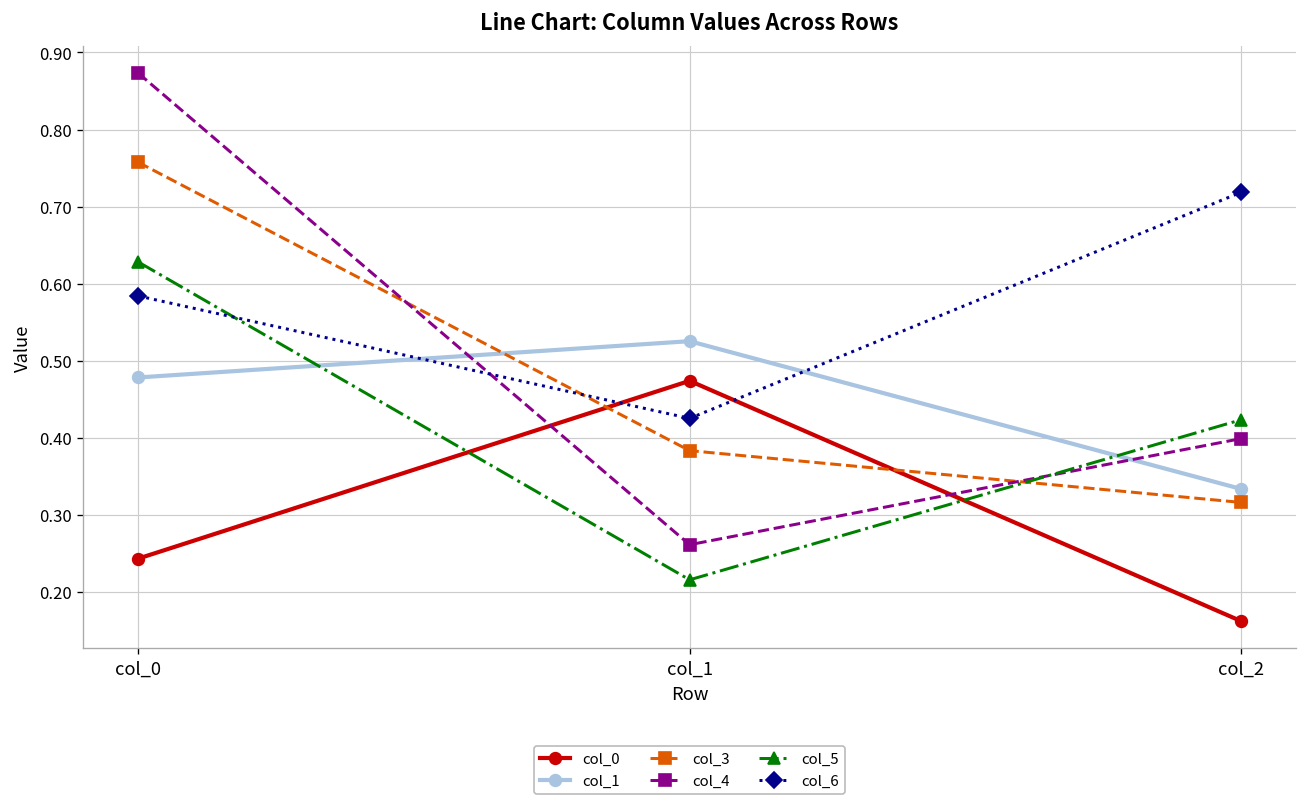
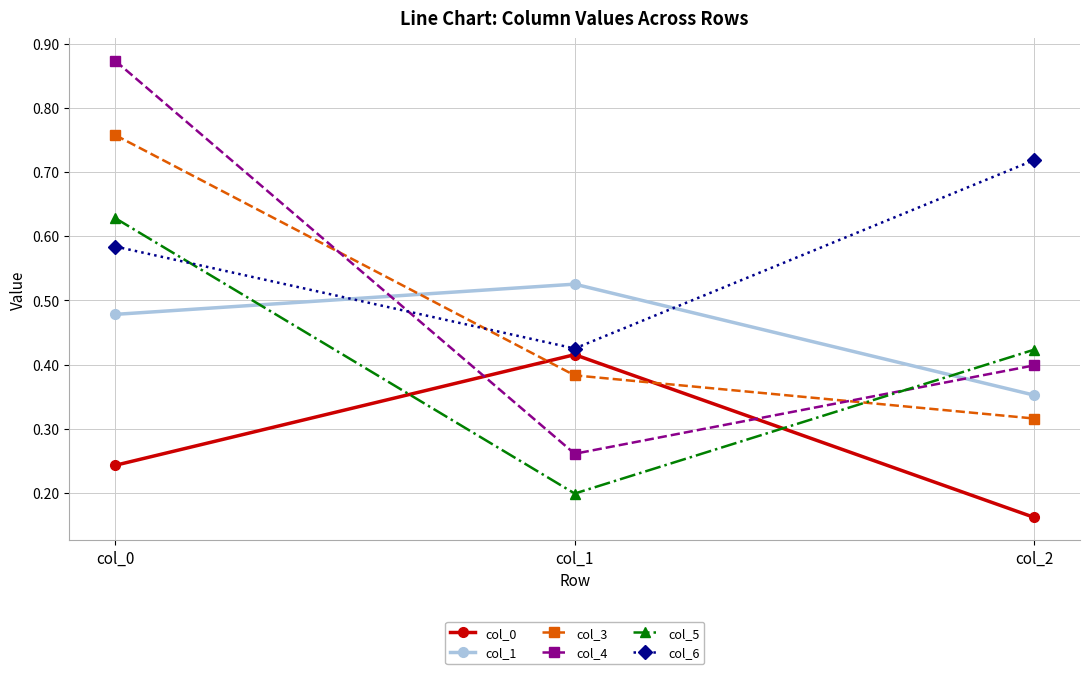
  {
    "col_0": {
      "col_0": 0.24,
-     "col_1": 0.47,
+     "col_1": 0.42,
      "col_2": 0.16
    },
    "col_1": {
      "col_0": 0.48,
      "col_1": 0.53,
-     "col_2": 0.33
+     "col_2": 0.35
    },
    "col_3": {
      "col_0": 0.76,
      "col_1": 0.38,
      "col_2": 0.32
    },
    "col_4": {
      "col_0": 0.87,
      "col_1": 0.26,
      "col_2": 0.40
    },
    "col_5": {
      "col_0": 0.63,
-     "col_1": 0.22,
+     "col_1": 0.20,
      "col_2": 0.42
    },
    "col_6": {
      "col_0": 0.58,
      "col_1": 0.42,
      "col_2": 0.72
    }
  }
